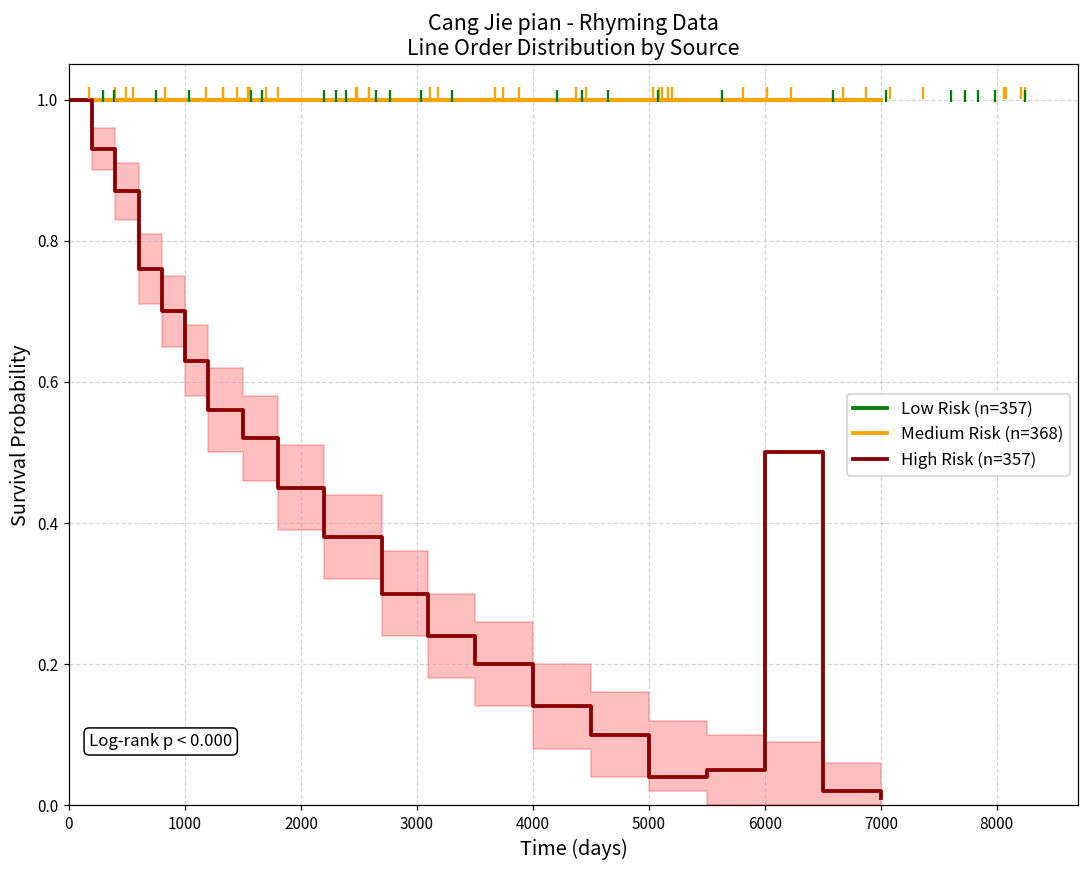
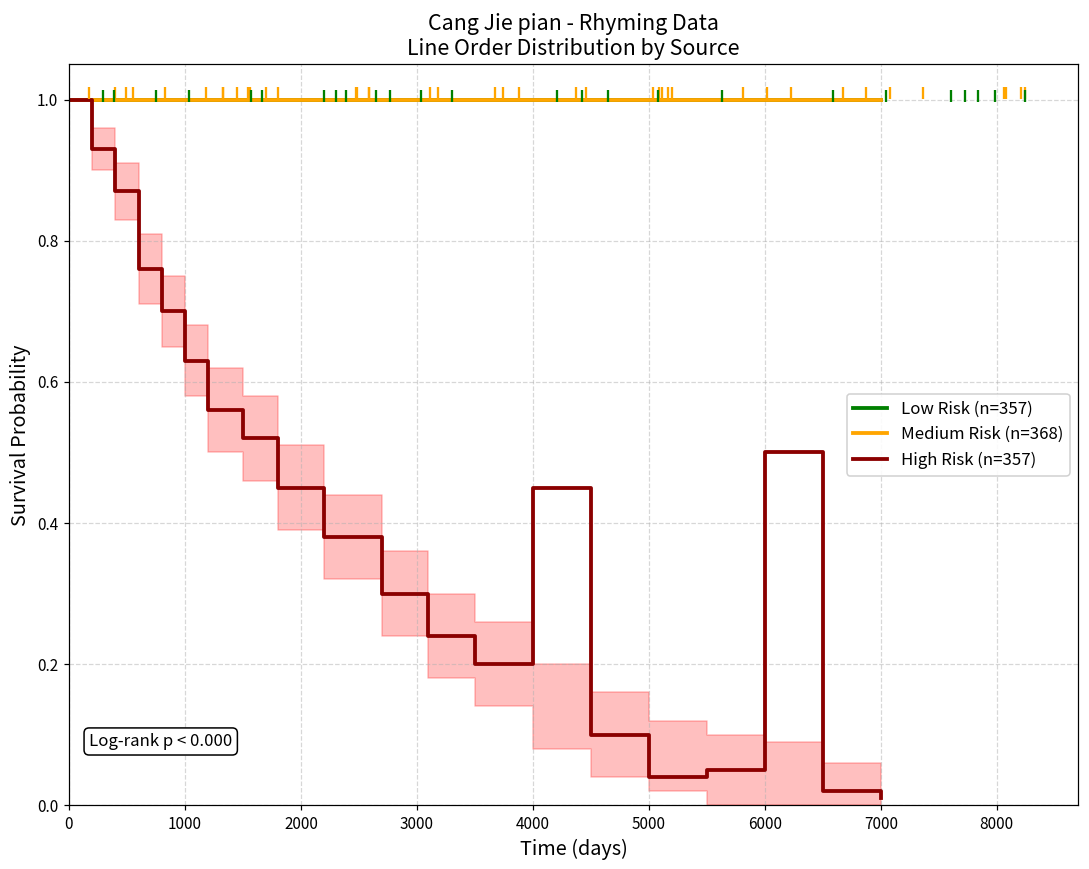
  {
    "High Risk (n=357)": {
      "1000": 0.63,
-     "4000": 0.14,
+     "4000": 0.45,
      "5000": 0.04,
      "6000": 0.50,
      "7000": 0.01
    }
  }
